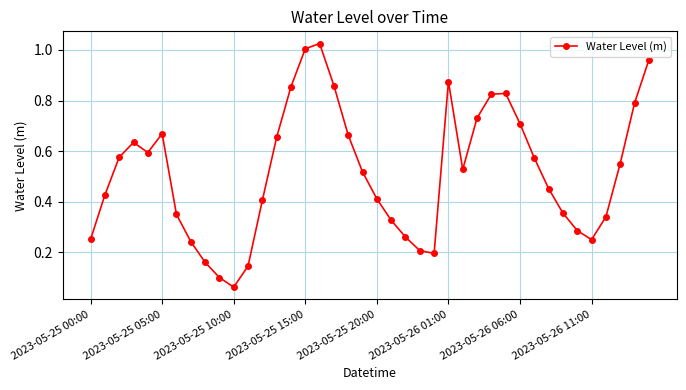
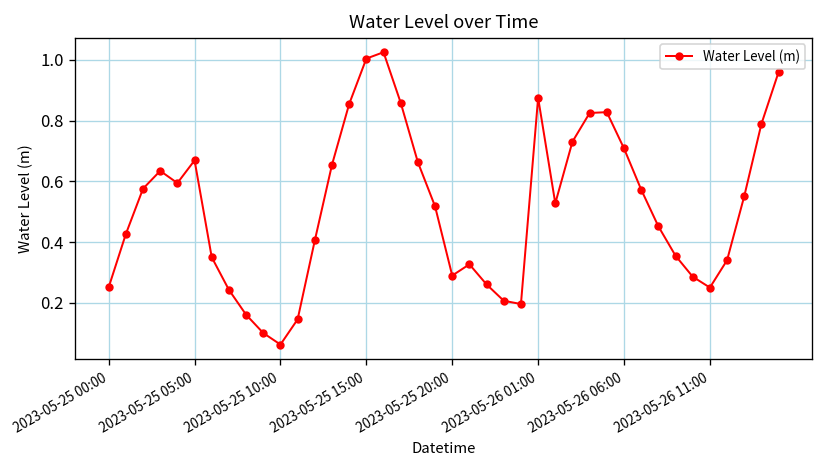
  {
    "2023-05-25 00:00": 0.25,
    "2023-05-25 05:00": 0.67,
    "2023-05-25 10:00": 0.06,
    "2023-05-25 15:00": 1.00,
-   "2023-05-25 20:00": 0.41,
+   "2023-05-25 20:00": 0.29,
    "2023-05-26 01:00": 0.88,
    "2023-05-26 06:00": 0.71,
    "2023-05-26 11:00": 0.25
  }
